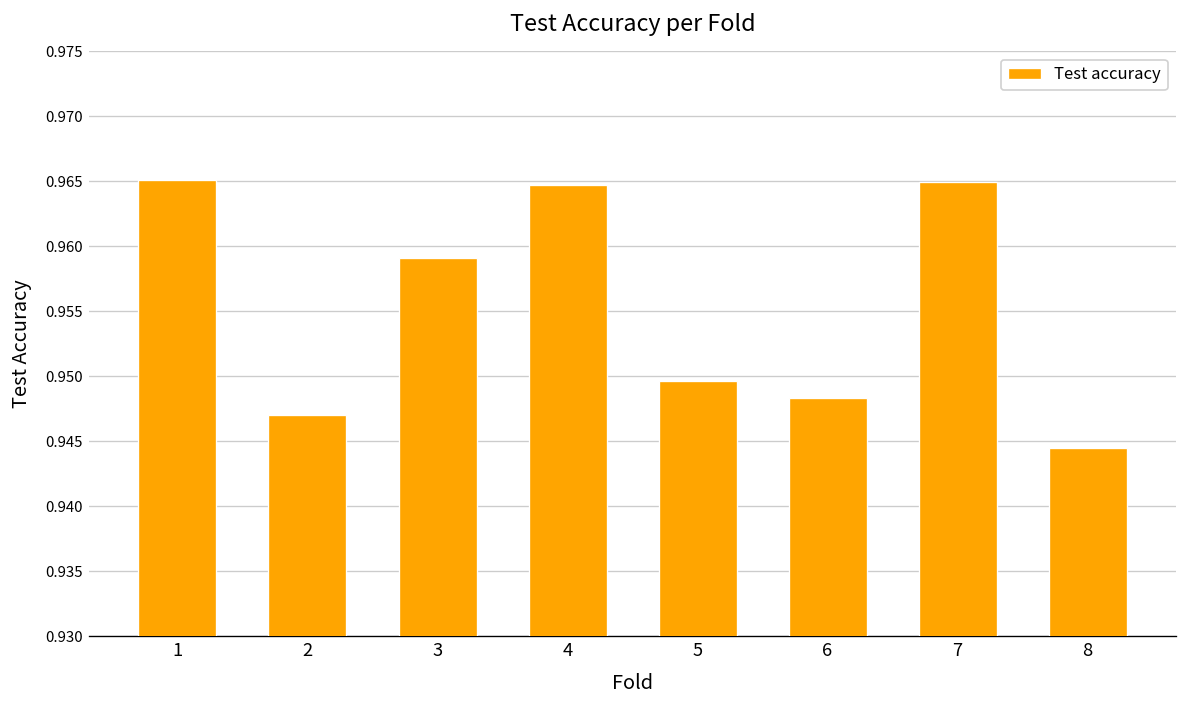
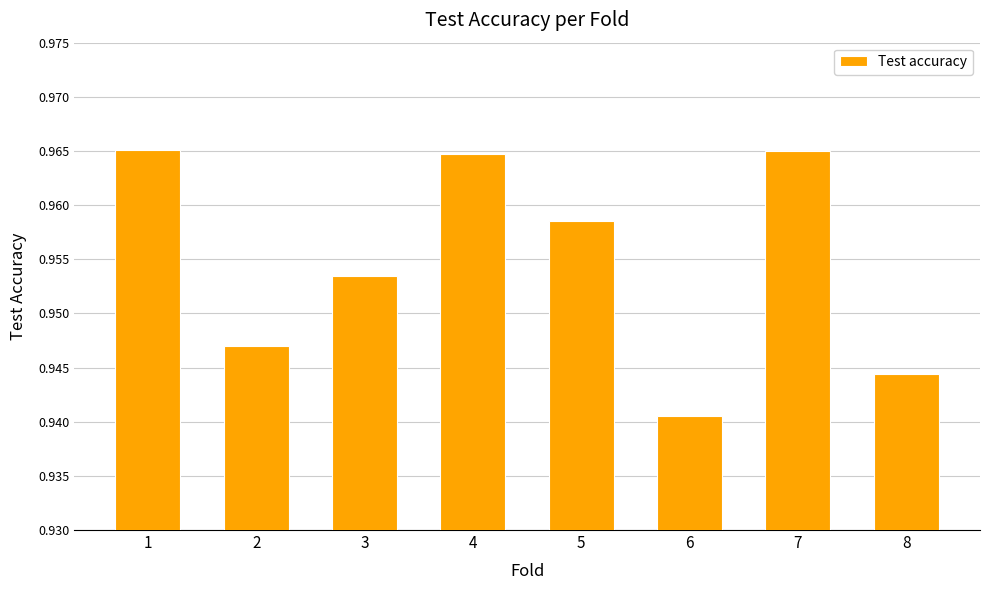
  {
    "1": 0.9651,
    "2": 0.9470,
-   "3": 0.9591,
+   "3": 0.9535,
    "4": 0.9647,
-   "5": 0.9496,
-   "6": 0.9483,
+   "5": 0.9585,
+   "6": 0.9405,
    "7": 0.9650,
    "8": 0.9444
  }
